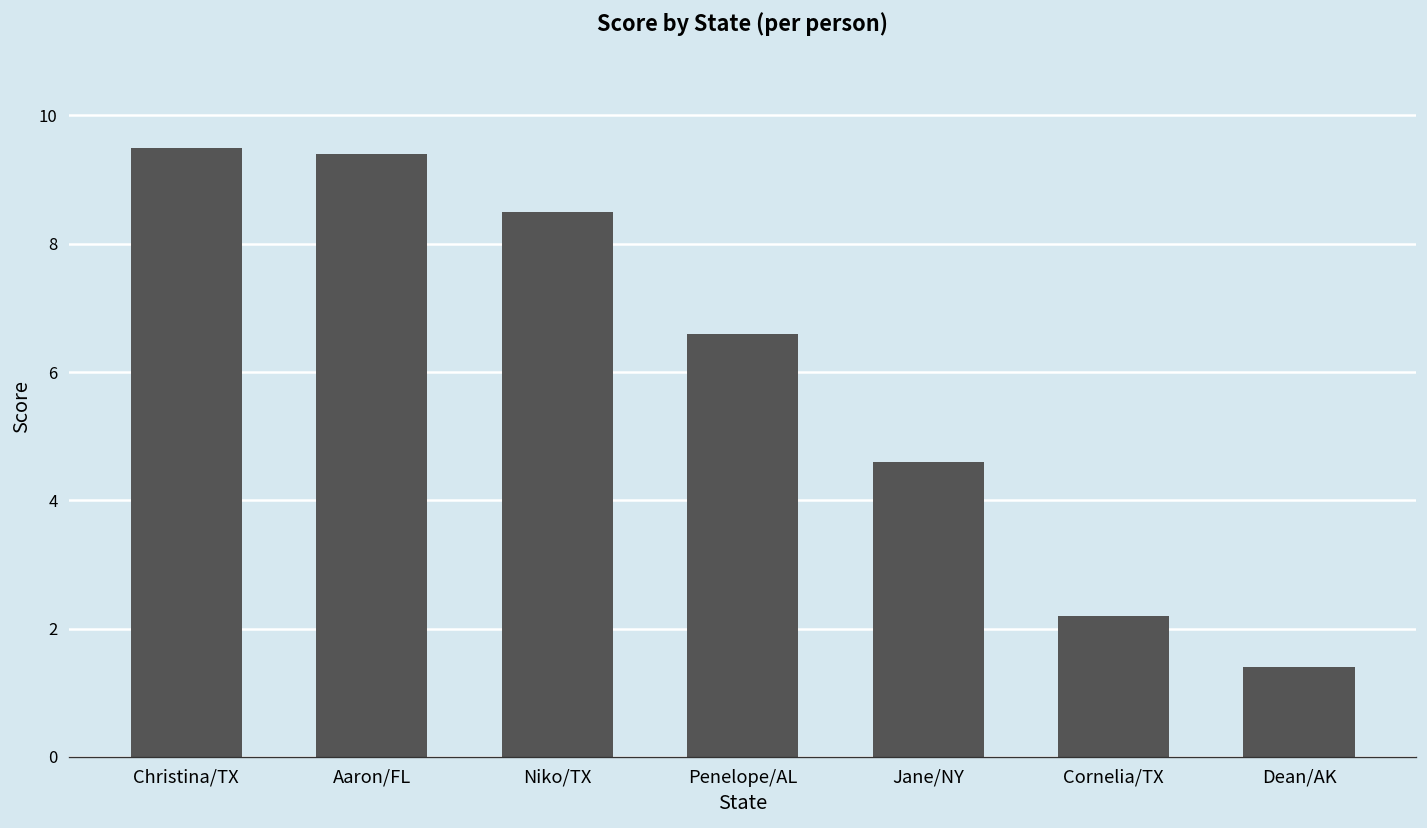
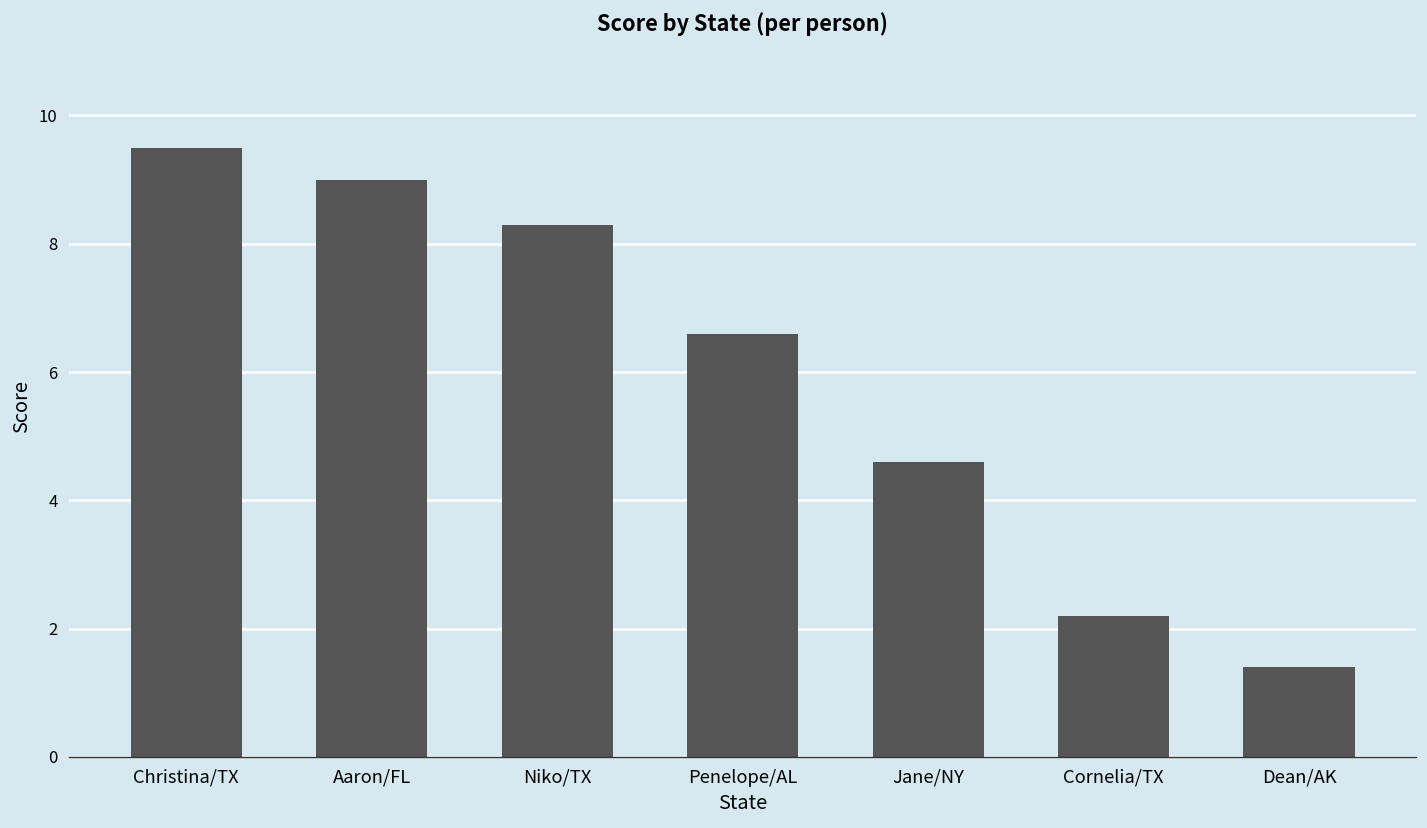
  {
    "Christina/TX": 9.5,
-   "Aaron/FL": 9.4,
-   "Niko/TX": 8.5,
+   "Aaron/FL": 9.0,
+   "Niko/TX": 8.3,
    "Penelope/AL": 6.6,
    "Jane/NY": 4.6,
    "Cornelia/TX": 2.2,
    "Dean/AK": 1.4
  }
